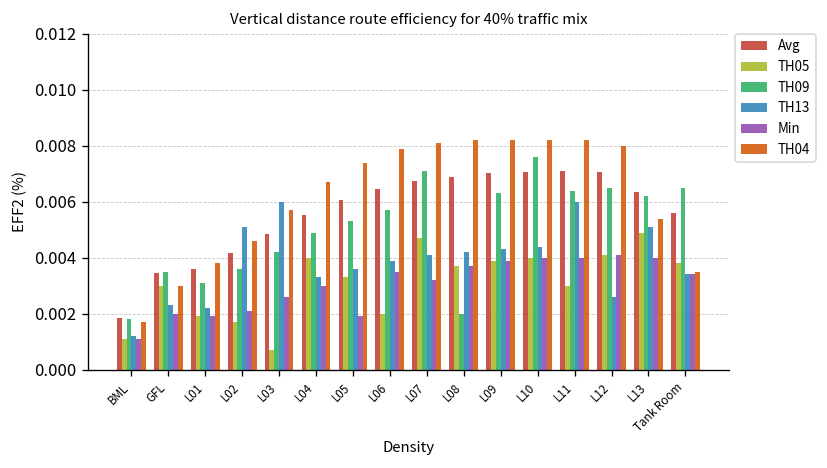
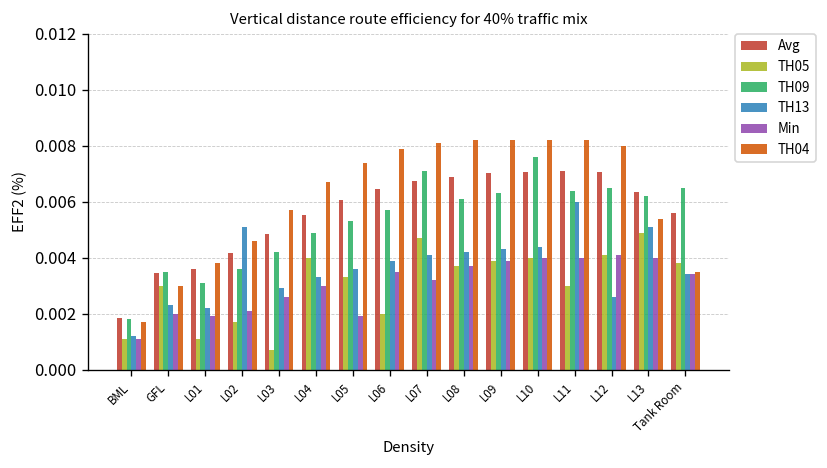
  {
    "TH05": {
      "BML": 0.0011,
      "GFL": 0.0030,
-     "L01": 0.0019,
+     "L01": 0.0011,
      "L02": 0.0017,
      "L03": 0.0007,
      "L04": 0.0040,
      "L05": 0.0033,
      "L06": 0.0020,
      "L07": 0.0047,
      "L08": 0.0037,
      "L09": 0.0039,
      "L10": 0.0040,
      "L11": 0.0030,
      "L12": 0.0041,
      "L13": 0.0049,
      "Tank Room": 0.0038
    },
    "TH09": {
      "BML": 0.0018,
      "GFL": 0.0035,
      "L01": 0.0031,
      "L02": 0.0036,
      "L03": 0.0042,
      "L04": 0.0049,
      "L05": 0.0053,
      "L06": 0.0057,
      "L07": 0.0071,
-     "L08": 0.0020,
+     "L08": 0.0061,
      "L09": 0.0063,
      "L10": 0.0076,
      "L11": 0.0064,
      "L12": 0.0065,
      "L13": 0.0062,
      "Tank Room": 0.0065
    },
    "TH13": {
      "BML": 0.0012,
      "GFL": 0.0023,
      "L01": 0.0022,
      "L02": 0.0051,
-     "L03": 0.0060,
+     "L03": 0.0029,
      "L04": 0.0033,
      "L05": 0.0036,
      "L06": 0.0039,
      "L07": 0.0041,
      "L08": 0.0042,
      "L09": 0.0043,
      "L10": 0.0044,
      "L11": 0.0060,
      "L12": 0.0026,
      "L13": 0.0051,
      "Tank Room": 0.0034
    },
    "Min": {
      "BML": 0.0011,
      "GFL": 0.0020,
      "L01": 0.0019,
      "L02": 0.0021,
      "L03": 0.0026,
      "L04": 0.0030,
      "L05": 0.0019,
      "L06": 0.0035,
      "L07": 0.0032,
      "L08": 0.0037,
      "L09": 0.0039,
      "L10": 0.0040,
      "L11": 0.0040,
      "L12": 0.0041,
      "L13": 0.0040,
      "Tank Room": 0.0034
    }
  }
